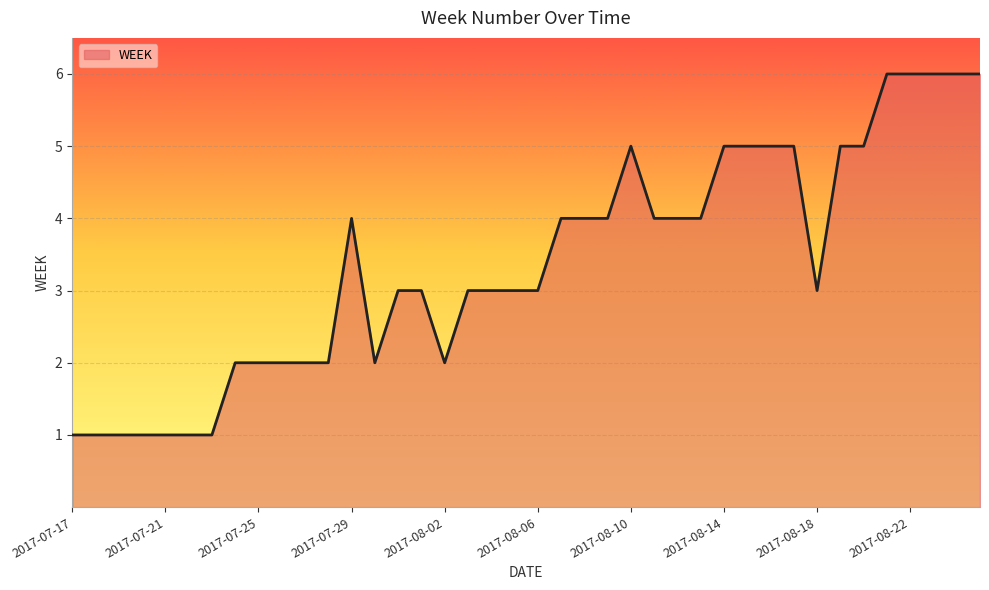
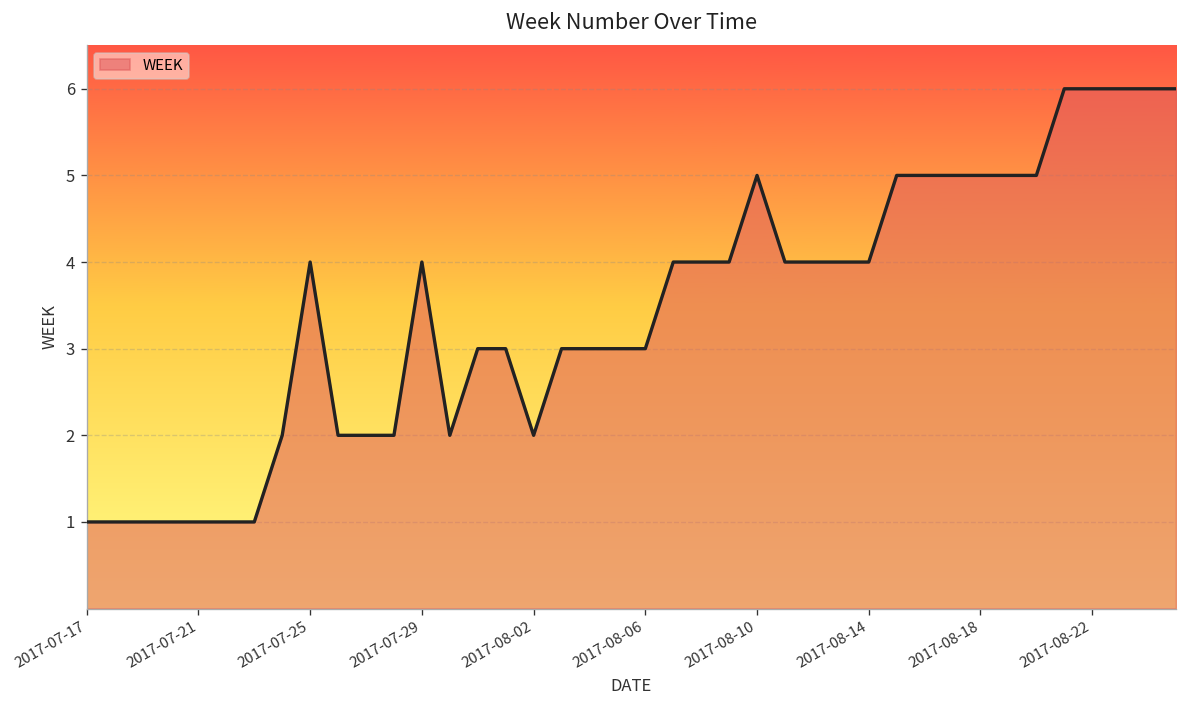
  {
    "2017-07-17": 1,
    "2017-07-21": 1,
-   "2017-07-25": 2,
+   "2017-07-25": 4,
    "2017-07-29": 4,
    "2017-08-02": 2,
    "2017-08-06": 3,
    "2017-08-10": 5,
-   "2017-08-14": 5,
-   "2017-08-18": 3,
+   "2017-08-14": 4,
+   "2017-08-18": 5,
    "2017-08-22": 6
  }
